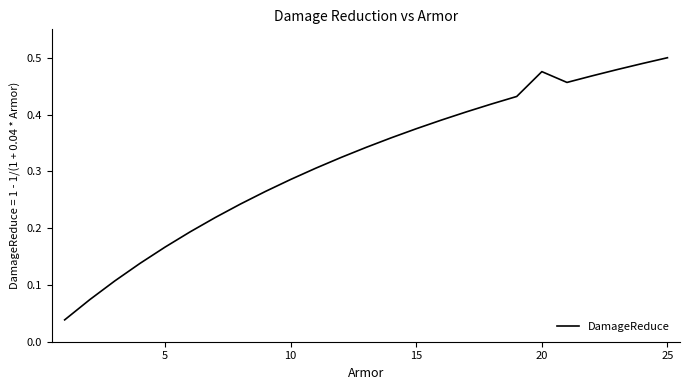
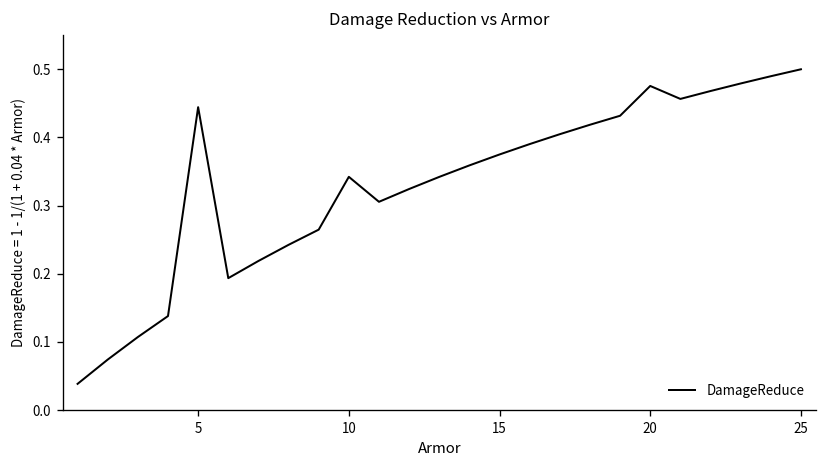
  {
-   "5": 0.17,
-   "10": 0.29,
+   "5": 0.44,
+   "10": 0.34,
    "15": 0.38,
    "20": 0.48,
    "25": 0.50
  }
